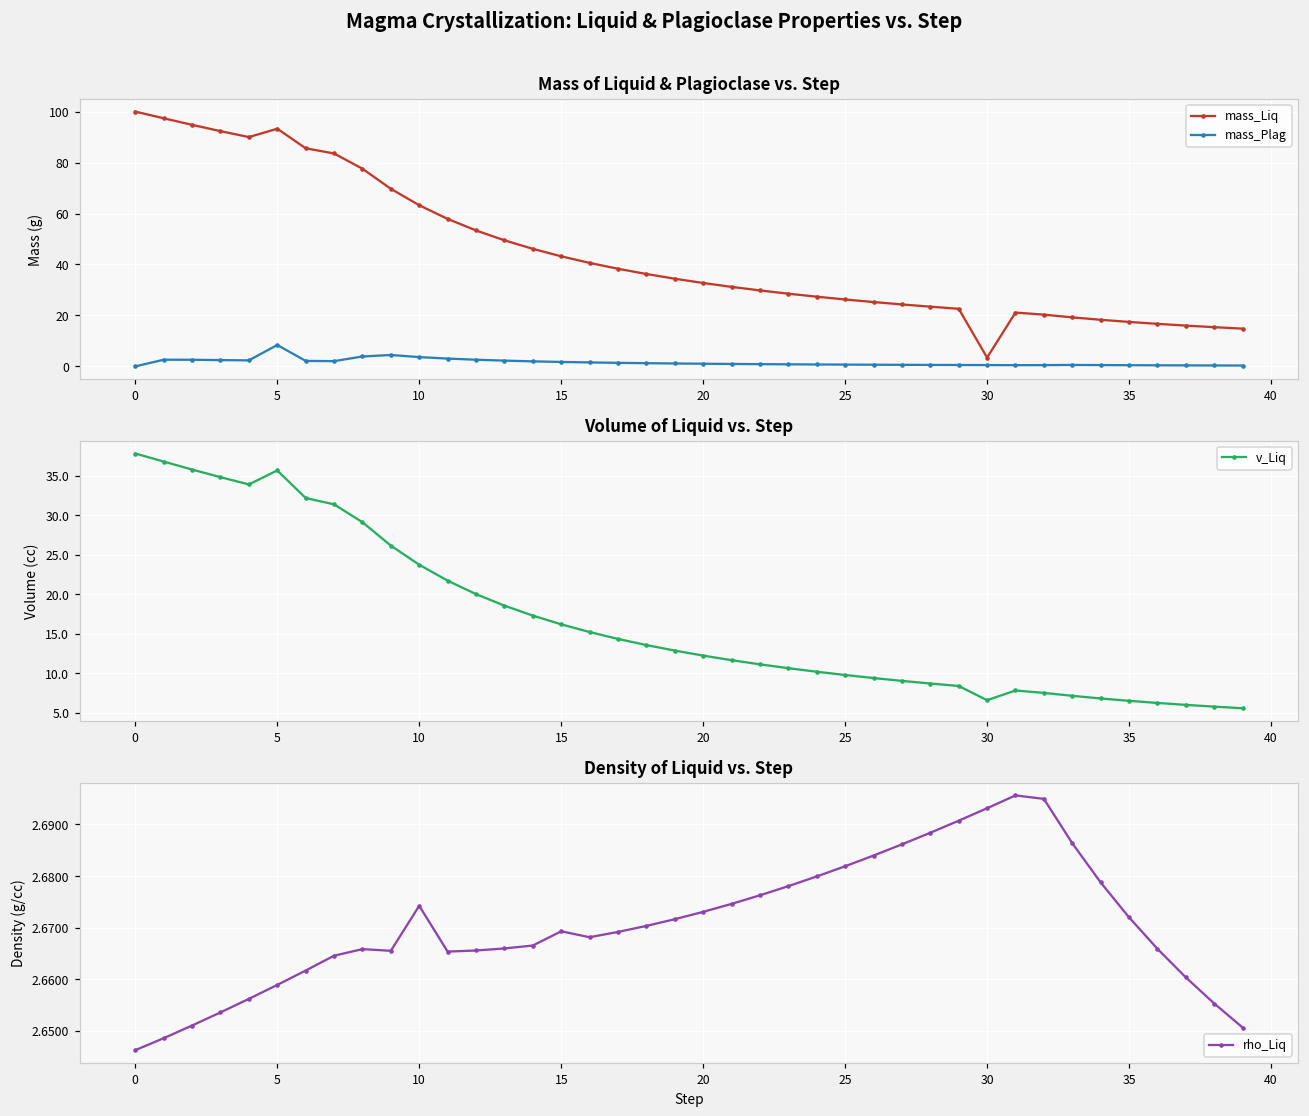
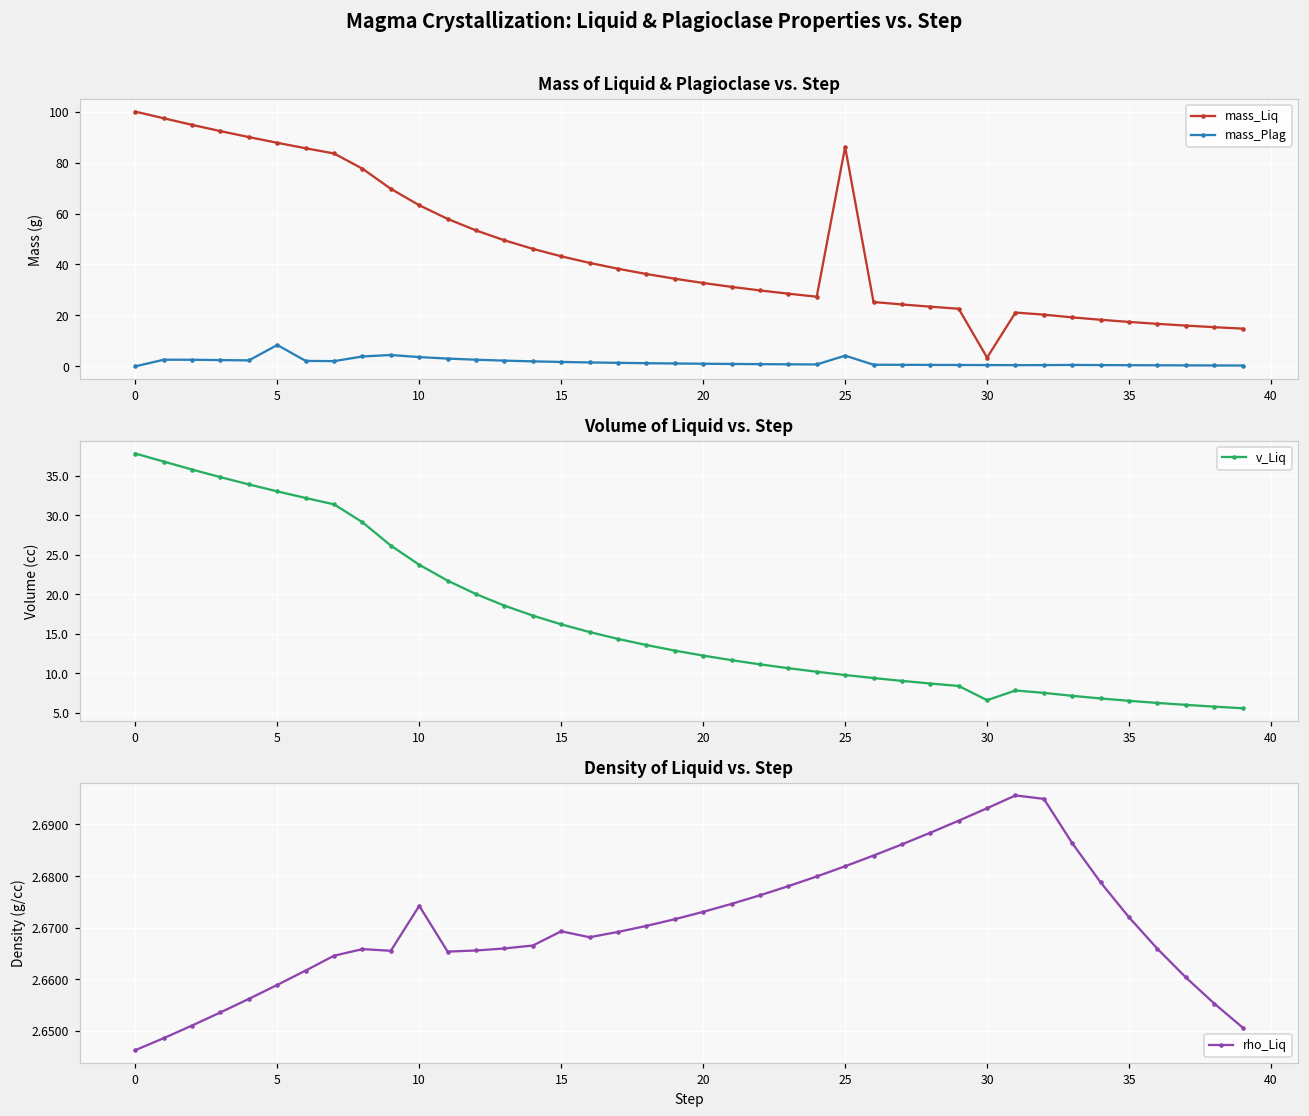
  {
    "Mass of Liquid & Plagioclase vs. Step": {
      "mass_Liq": {
        "0": 100,
-       "5": 93,
+       "5": 88,
        "10": 63,
        "15": 43,
        "20": 33,
-       "25": 26,
+       "25": 86,
        "30": 3,
        "35": 17
      },
      "mass_Plag": {
        "0": 0,
        "5": 8,
        "10": 4,
        "15": 2,
        "20": 1,
-       "25": 1,
+       "25": 4,
        "30": 1,
        "35": 0
      }
    },
    "Volume of Liquid vs. Step": {
      "0": 38,
-     "5": 36,
+     "5": 33,
      "10": 24,
      "15": 16,
      "20": 12,
      "25": 10,
      "30": 7,
      "35": 7
    },
    "Density of Liquid vs. Step": {
      "0": 2.646,
      "5": 2.659,
      "10": 2.674,
      "15": 2.669,
      "20": 2.673,
      "25": 2.682,
      "30": 2.693,
      "35": 2.672
    }
  }
